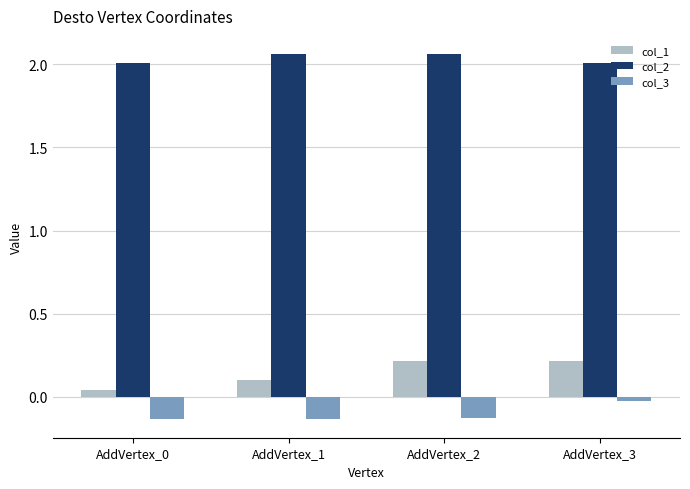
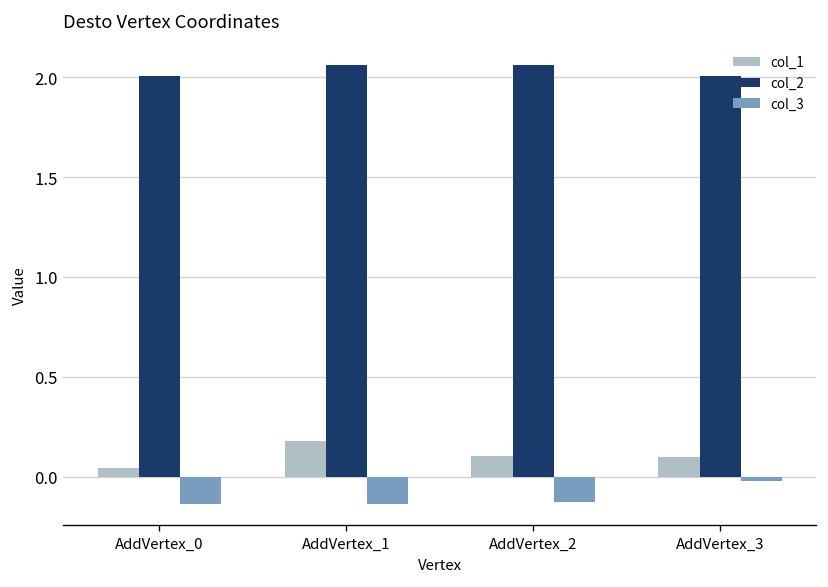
  {
    "col_1": {
      "AddVertex_0": 0.04,
-     "AddVertex_1": 0.10,
-     "AddVertex_2": 0.22,
-     "AddVertex_3": 0.22
+     "AddVertex_1": 0.18,
+     "AddVertex_2": 0.10,
+     "AddVertex_3": 0.10
    },
    "col_2": {
      "AddVertex_0": 2.01,
      "AddVertex_1": 2.06,
      "AddVertex_2": 2.06,
      "AddVertex_3": 2.01
    },
    "col_3": {
      "AddVertex_0": -0.14,
      "AddVertex_1": -0.14,
      "AddVertex_2": -0.13,
      "AddVertex_3": -0.02
    }
  }
